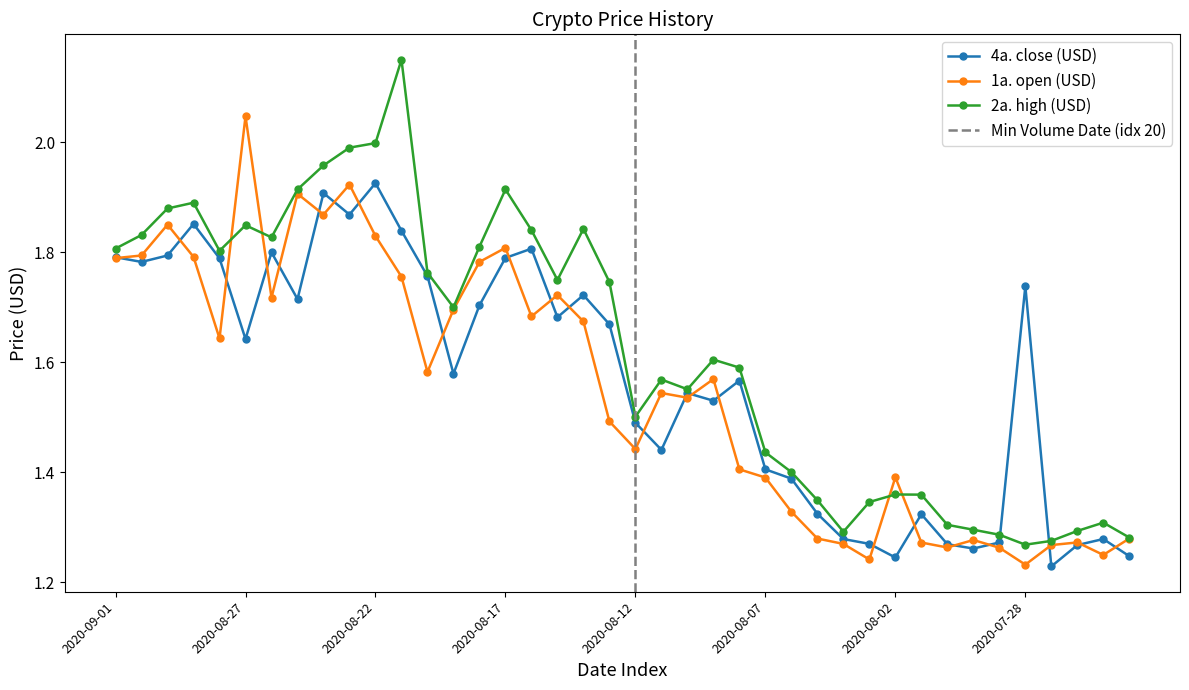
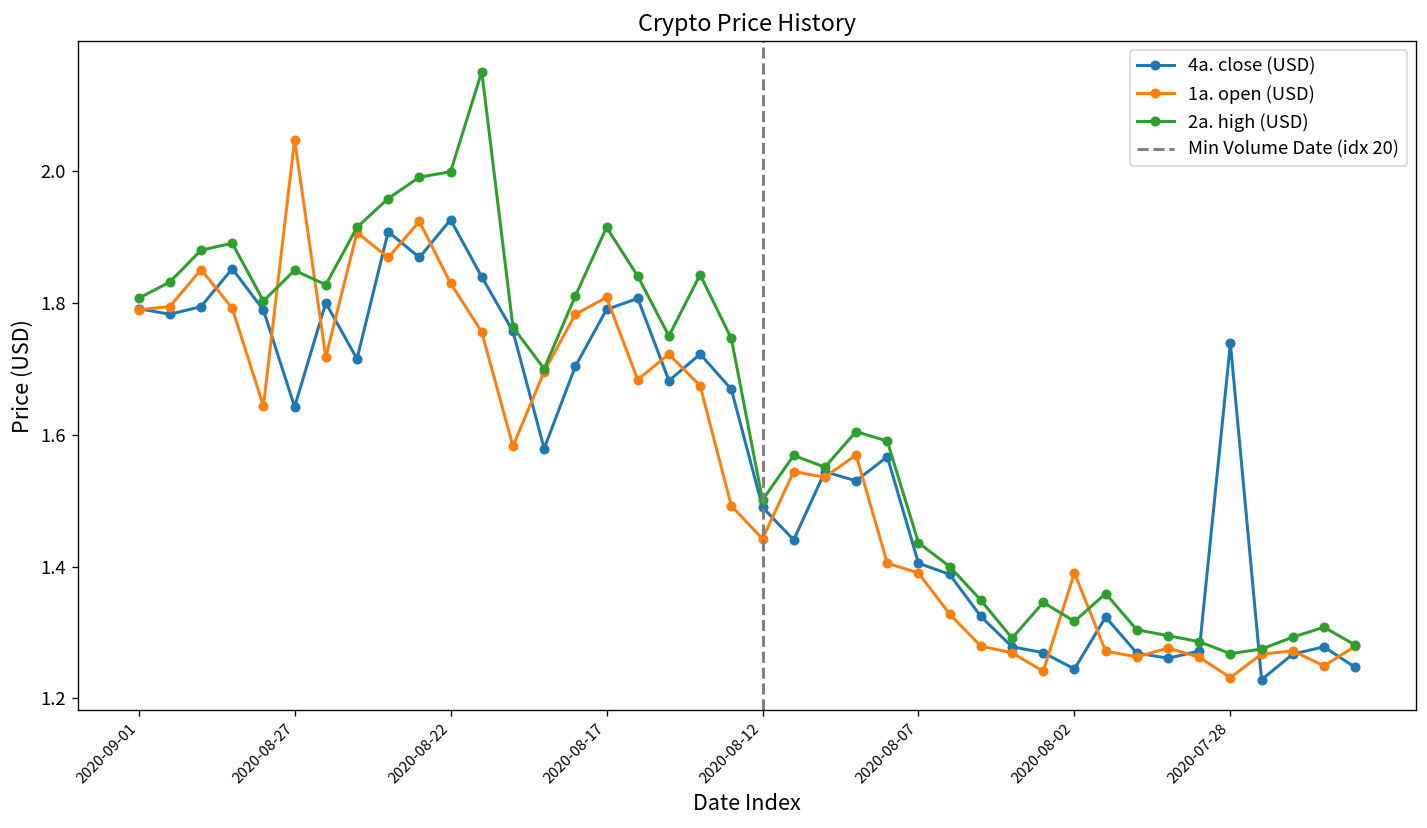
  {
    "4a. close (USD)": {
      "2020-08-27": 1.64,
      "2020-08-22": 1.93,
      "2020-08-17": 1.79,
      "2020-08-12": 1.49,
      "2020-08-07": 1.41,
      "2020-08-02": 1.24,
      "2020-07-28": 1.74
    },
    "1a. open (USD)": {
      "2020-08-27": 2.05,
      "2020-08-22": 1.83,
      "2020-08-17": 1.81,
      "2020-08-12": 1.44,
      "2020-08-07": 1.39,
      "2020-08-02": 1.39,
      "2020-07-28": 1.23
    },
    "2a. high (USD)": {
      "2020-09-01": 1.81,
      "2020-08-27": 1.85,
      "2020-08-22": 2.00,
      "2020-08-17": 1.91,
      "2020-08-12": 1.50,
      "2020-08-07": 1.44,
-     "2020-08-02": 1.36,
+     "2020-08-02": 1.32,
      "2020-07-28": 1.27
    }
  }
